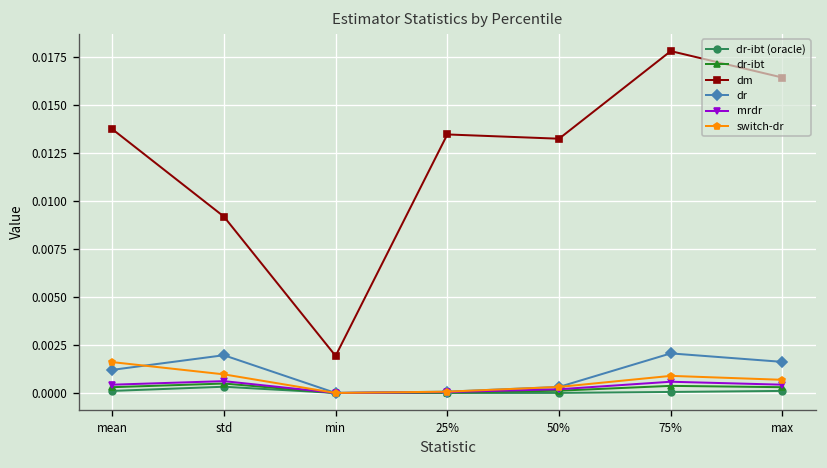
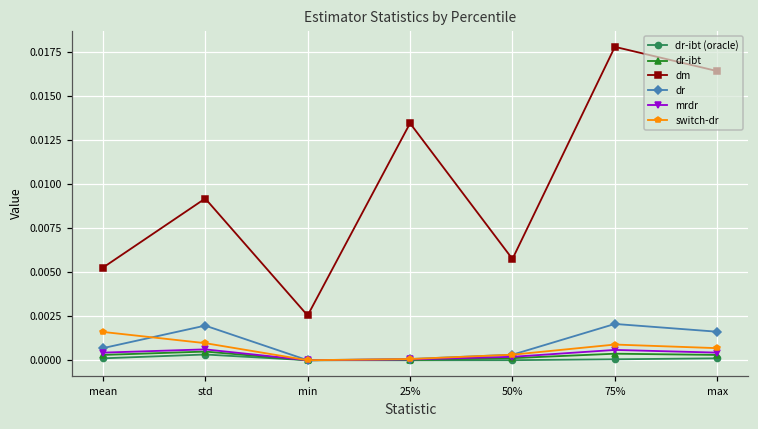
  {
    "dm": {
-     "mean": 0.0137,
+     "mean": 0.0053,
      "std": 0.0092,
-     "min": 0.0019,
+     "min": 0.0025,
      "25%": 0.0135,
-     "50%": 0.0132,
+     "50%": 0.0057,
      "75%": 0.0178
    },
    "dr": {
-     "mean": 0.0012,
+     "mean": 0.0007,
      "std": 0.0020,
      "75%": 0.0021,
      "max": 0.0016
    },
    "mrdr": {
      "75%": 0.0006
    },
    "switch-dr": {
      "mean": 0.0016,
      "std": 0.0010,
      "75%": 0.0009,
      "max": 0.0007
    }
  }
